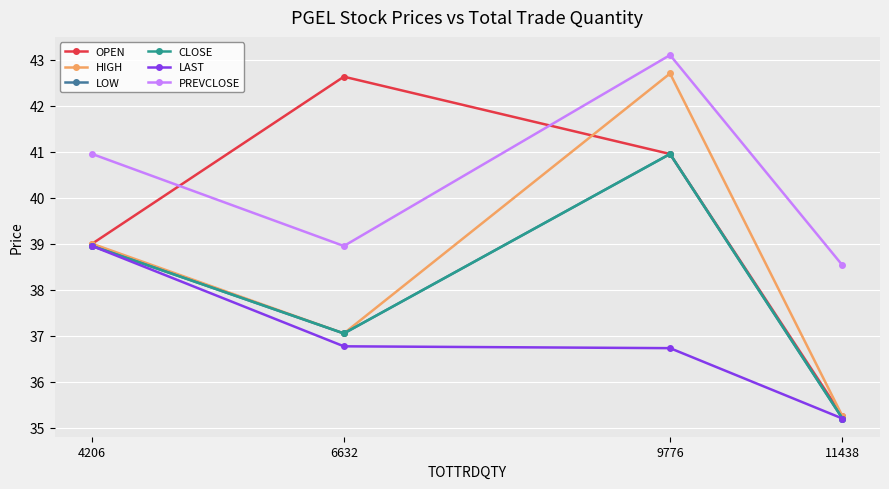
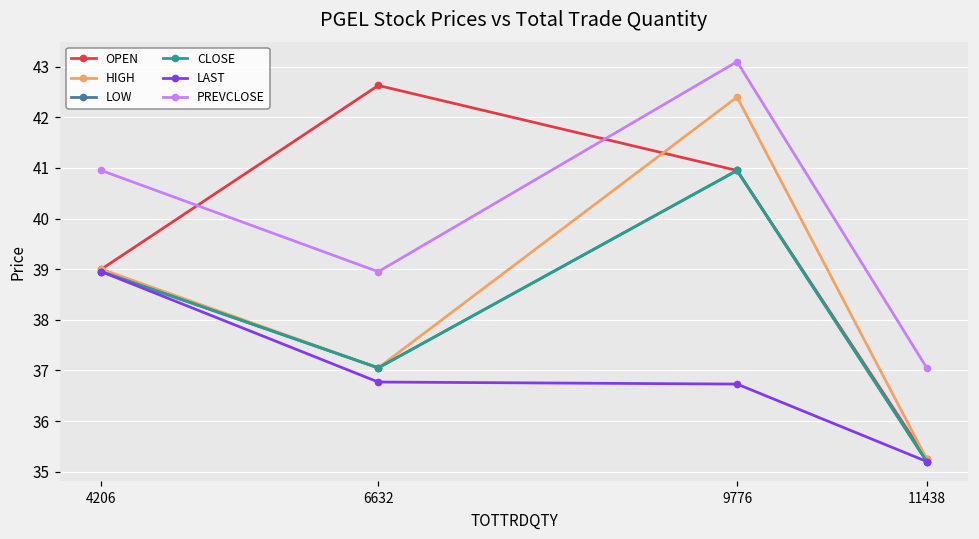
  {
    "OPEN": {
      "6632": 42.6
    },
    "HIGH": {
-     "9776": 42.7
+     "9776": 42.4
    },
    "LAST": {
      "6632": 36.8,
      "9776": 36.7
    },
    "PREVCLOSE": {
      "4206": 41.0,
      "6632": 39.0,
      "9776": 43.1,
-     "11438": 38.5
+     "11438": 37.1
    }
  }
